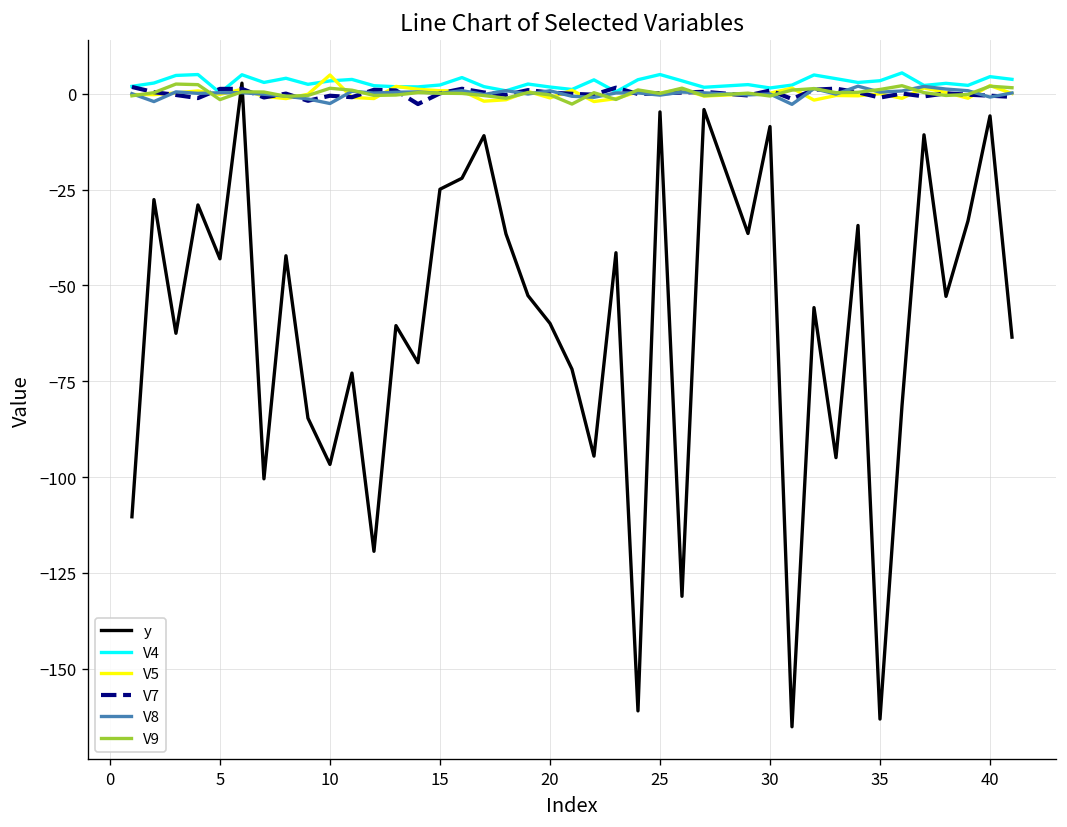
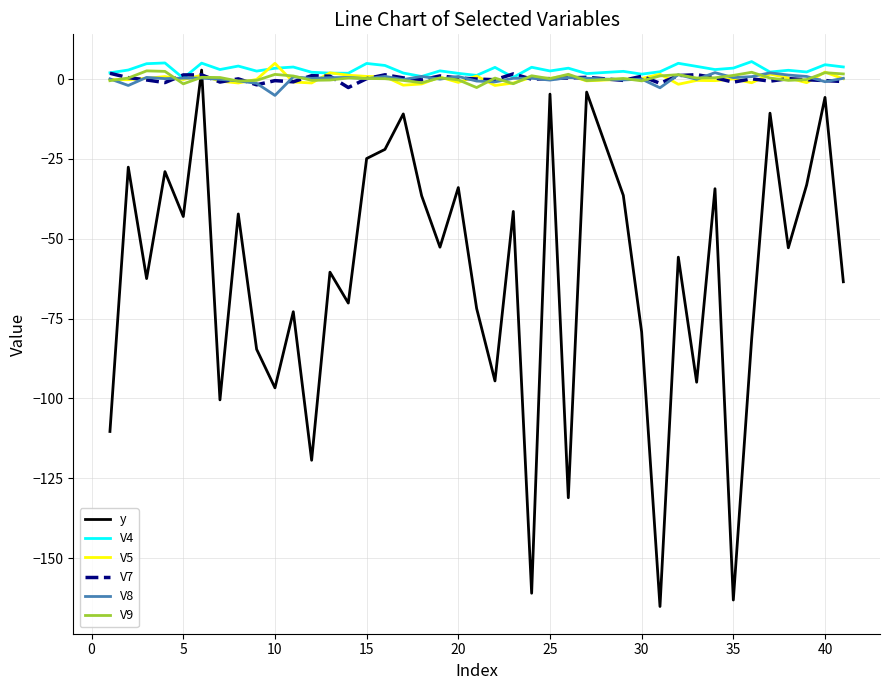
  {
    "y": {
      "5": -43,
      "10": -97,
      "15": -25,
-     "20": -60,
+     "20": -34,
      "25": -5,
-     "30": -9,
+     "30": -79,
      "35": -163,
      "40": -6
    },
    "V4": {
      "10": 3,
-     "15": 2,
+     "15": 5,
      "20": 2,
-     "25": 5,
+     "25": 3,
      "35": 3,
      "40": 4
    },
    "V5": {
      "10": 5
    },
    "V7": {
      "5": 1,
      "10": 0,
      "35": -1
    },
    "V8": {
-     "10": -3
+     "10": -5
    },
    "V9": {
      "5": -2,
      "10": 1
    }
  }
